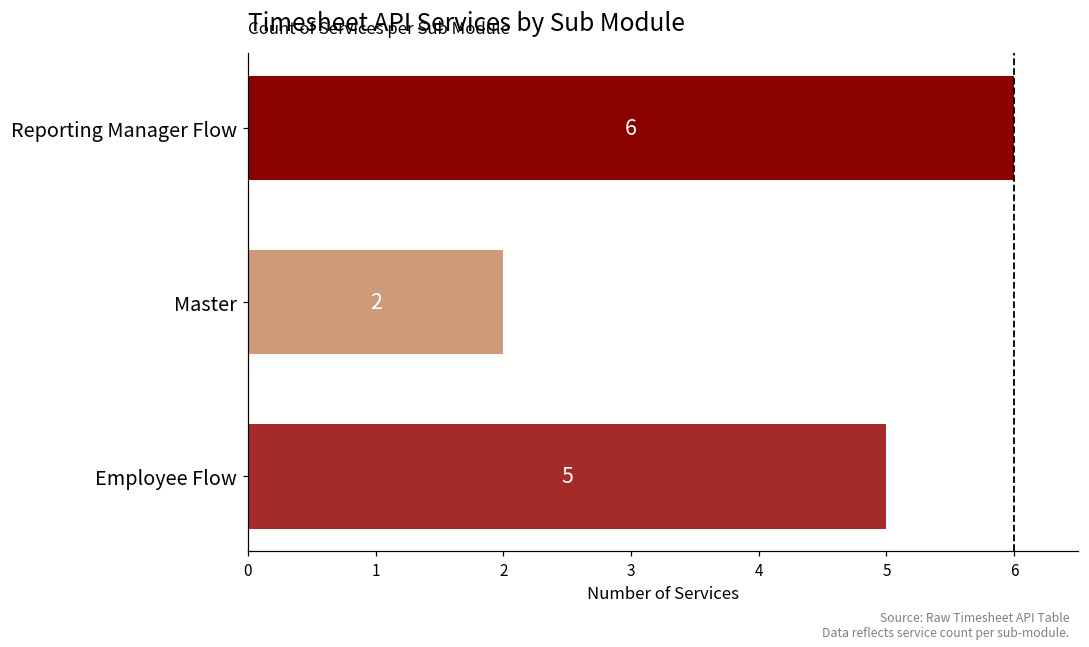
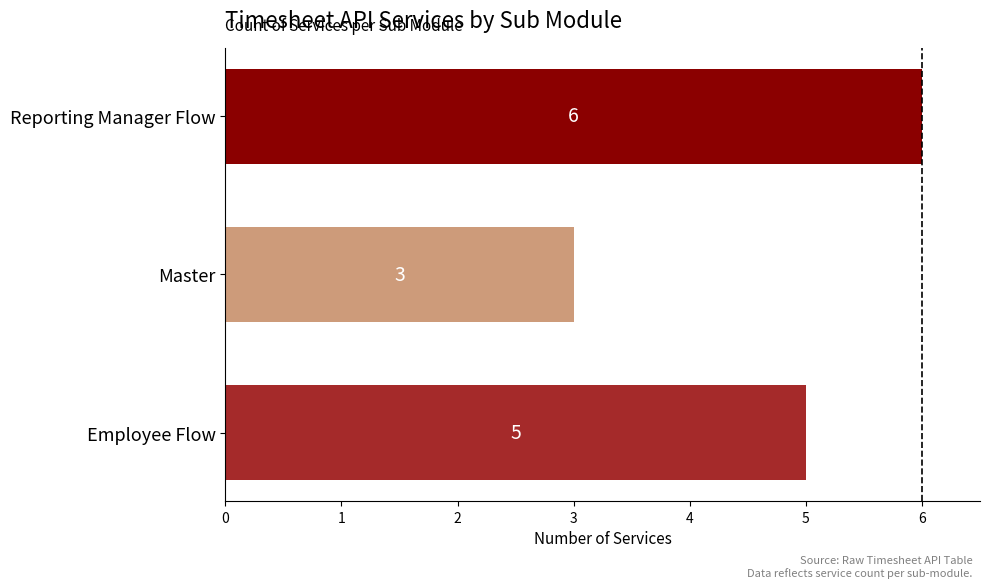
  {
    "Reporting Manager Flow": 6,
-   "Master": 2,
+   "Master": 3,
    "Employee Flow": 5
  }
